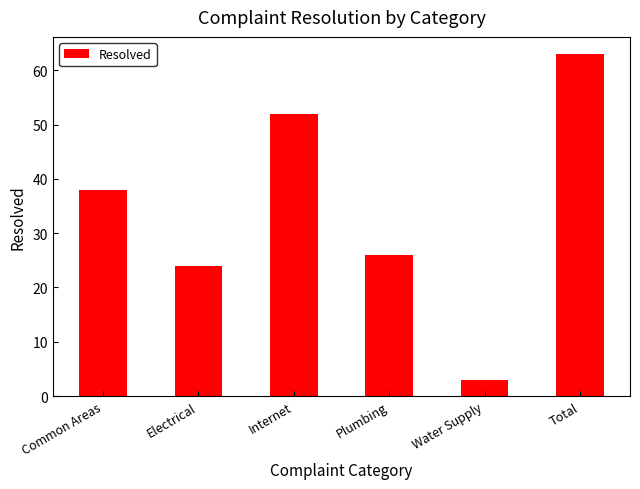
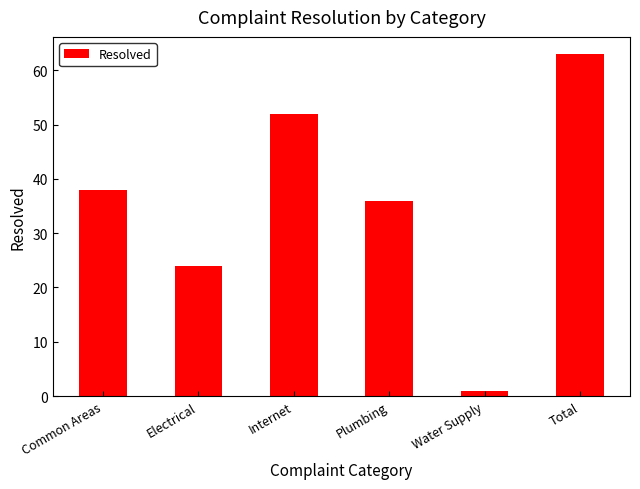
  {
    "Common Areas": 38,
    "Electrical": 24,
    "Internet": 52,
-   "Plumbing": 26,
-   "Water Supply": 3,
+   "Plumbing": 36,
+   "Water Supply": 1,
    "Total": 63
  }
